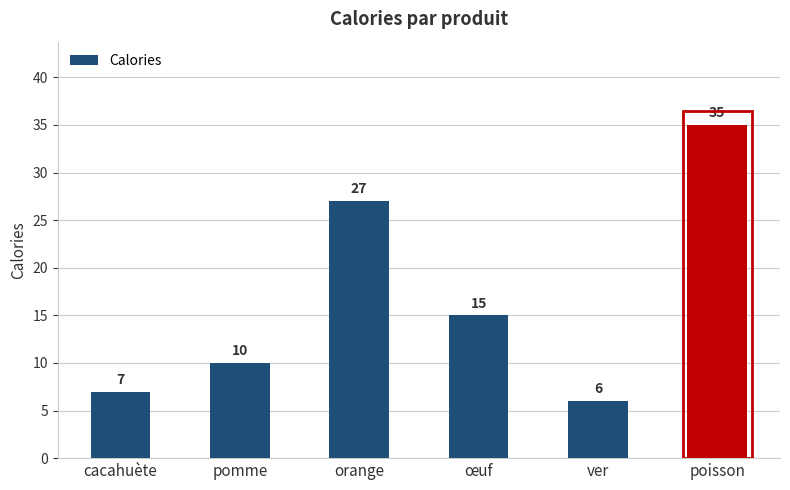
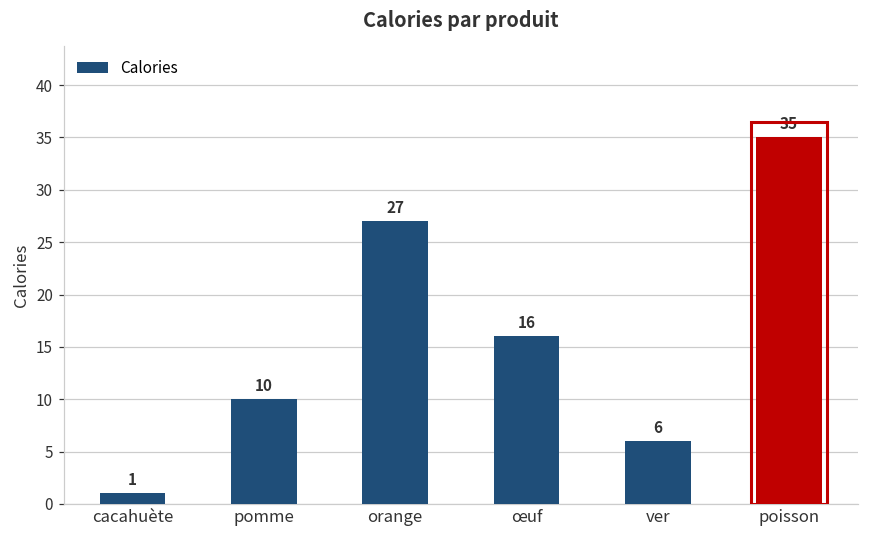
  {
-   "cacahuète": 7,
+   "cacahuète": 1,
    "pomme": 10,
    "orange": 27,
-   "œuf": 15,
+   "œuf": 16,
    "ver": 6,
    "poisson": 35
  }
